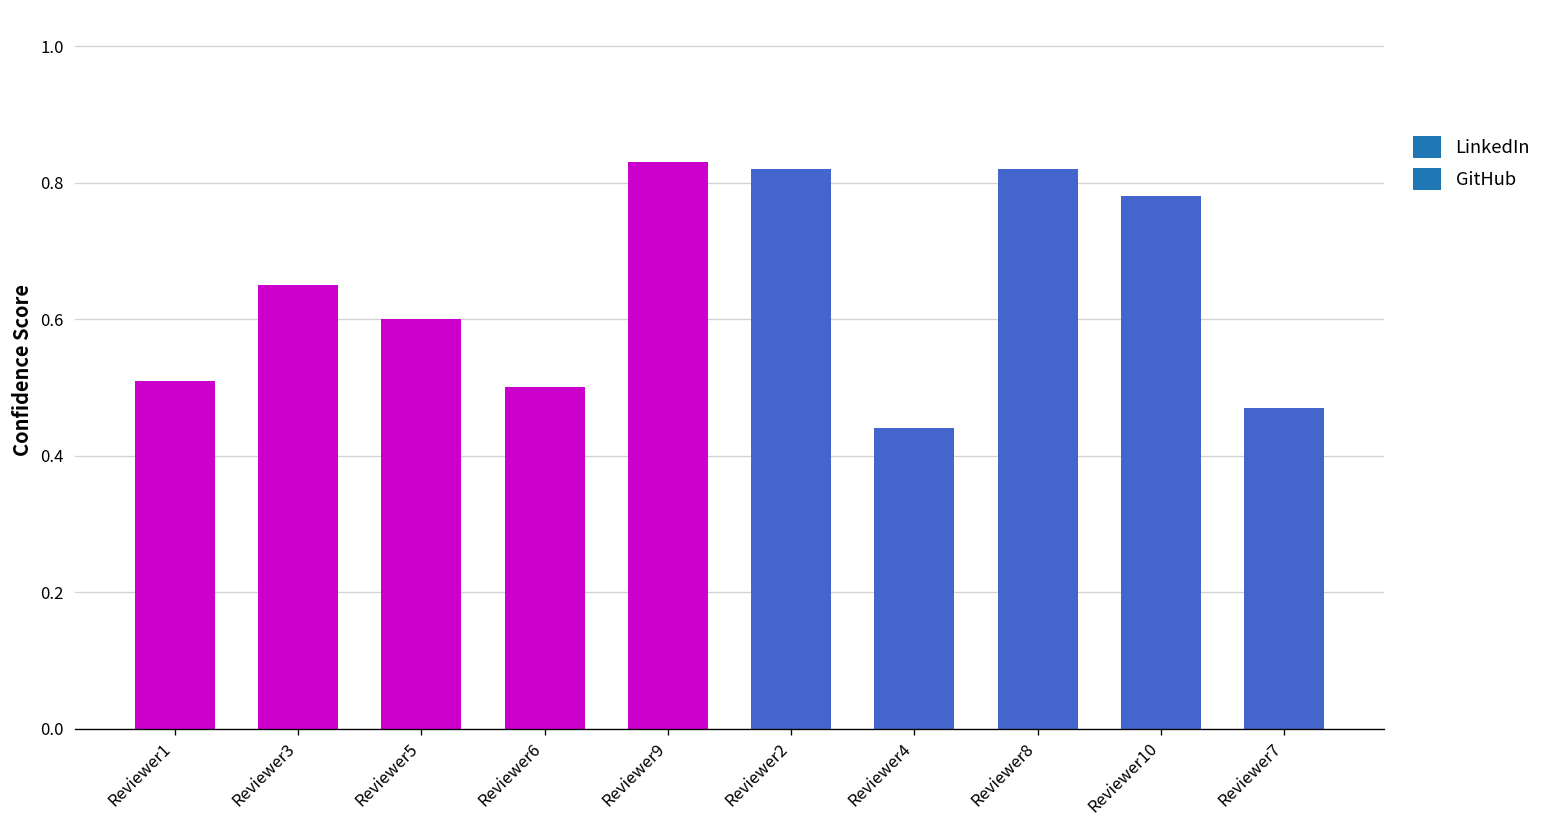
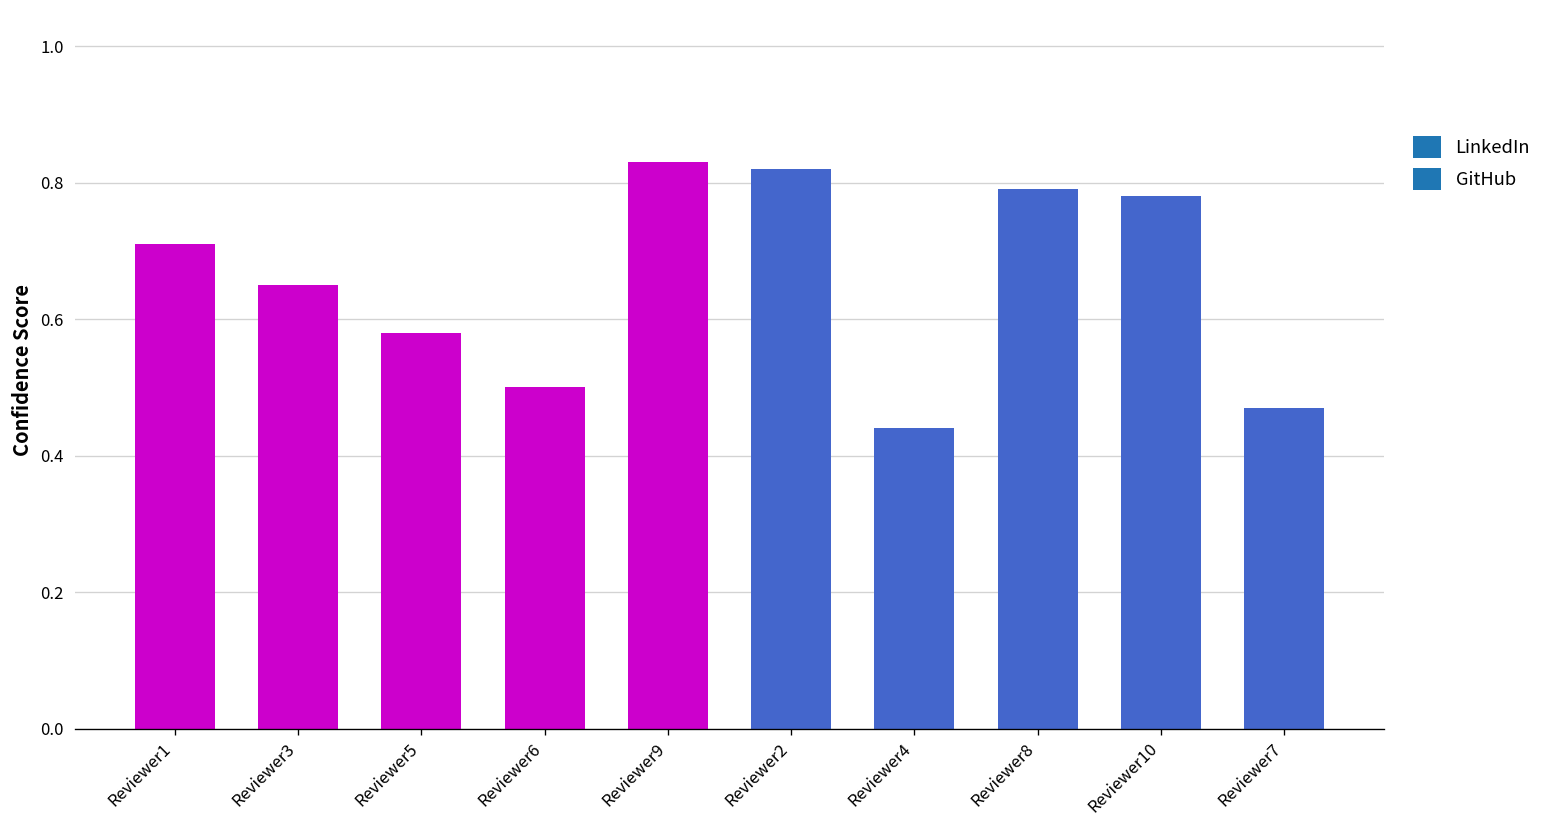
  {
-   "Reviewer1": 0.51,
+   "Reviewer1": 0.71,
    "Reviewer3": 0.65,
-   "Reviewer5": 0.60,
+   "Reviewer5": 0.58,
    "Reviewer6": 0.50,
    "Reviewer9": 0.83,
    "Reviewer2": 0.82,
    "Reviewer4": 0.44,
-   "Reviewer8": 0.82,
+   "Reviewer8": 0.79,
    "Reviewer10": 0.78,
    "Reviewer7": 0.47
  }
